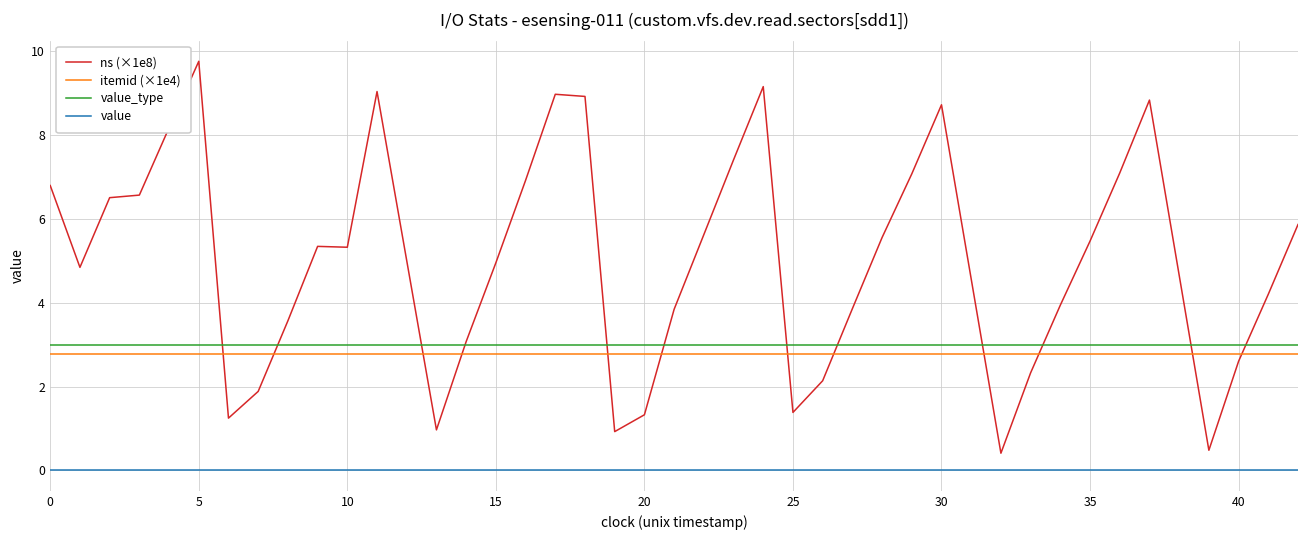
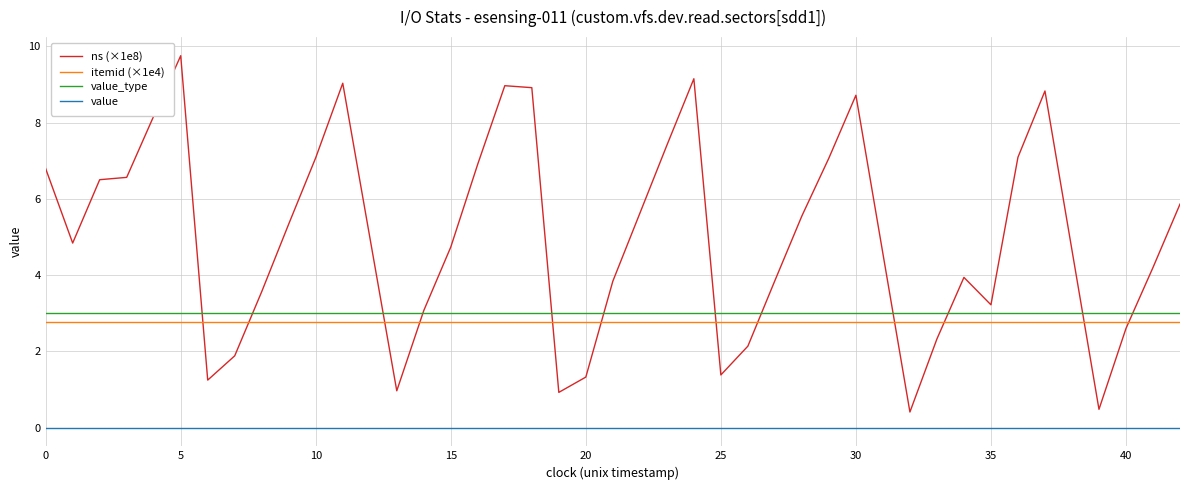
  {
    "ns (×1e8)": {
      "0": 6.8,
      "5": 9.8,
-     "10": 5.3,
-     "15": 5.0,
+     "10": 7.1,
+     "15": 4.7,
      "20": 1.3,
      "25": 1.4,
      "30": 8.7,
-     "35": 5.5,
+     "35": 3.2,
      "40": 2.6
    },
    "itemid (×1e4)": {
      "0": 2.8,
      "5": 2.8,
      "10": 2.8,
      "15": 2.8,
      "20": 2.8,
      "25": 2.8,
      "30": 2.8,
      "35": 2.8,
      "40": 2.8
    },
    "value_type": {
      "0": 3.0,
      "5": 3.0,
      "10": 3.0,
      "15": 3.0,
      "20": 3.0,
      "25": 3.0,
      "30": 3.0,
      "35": 3.0,
      "40": 3.0
    },
    "value": {
      "0": 0.0,
      "5": 0.0,
      "10": 0.0,
      "15": 0.0,
      "20": 0.0,
      "25": 0.0,
      "30": 0.0,
      "35": 0.0,
      "40": 0.0
    }
  }
